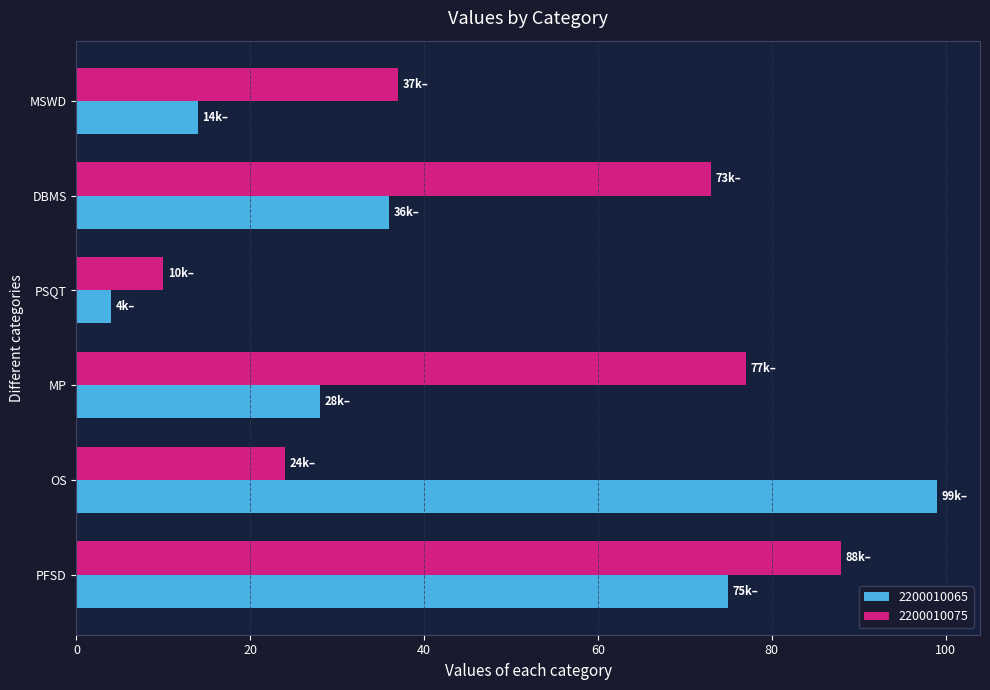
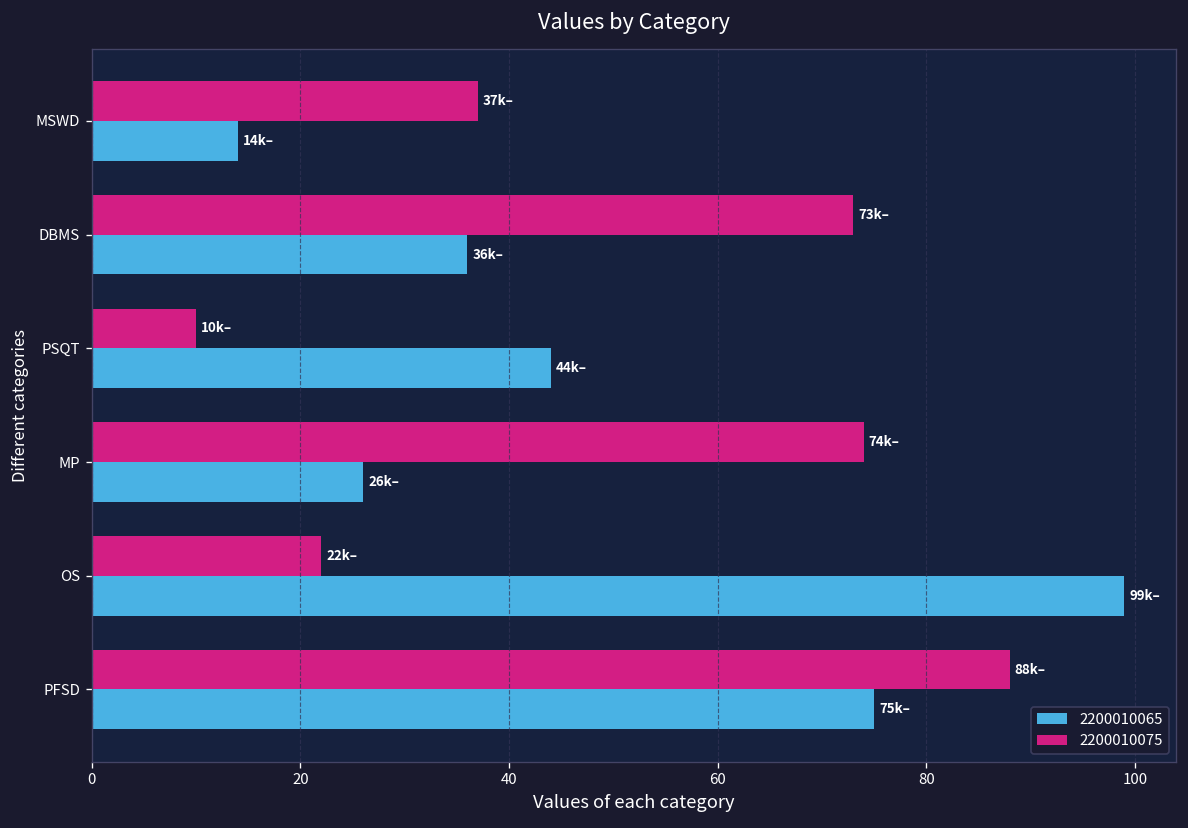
  {
    "2200010065": {
      "MSWD": "14k–",
      "DBMS": "36k–",
-     "PSQT": "4k–",
-     "MP": "28k–",
+     "PSQT": "44k–",
+     "MP": "26k–",
      "OS": "99k–",
      "PFSD": "75k–"
    },
    "2200010075": {
      "MSWD": "37k–",
      "DBMS": "73k–",
      "PSQT": "10k–",
-     "MP": "77k–",
-     "OS": "24k–",
+     "MP": "74k–",
+     "OS": "22k–",
      "PFSD": "88k–"
    }
  }
